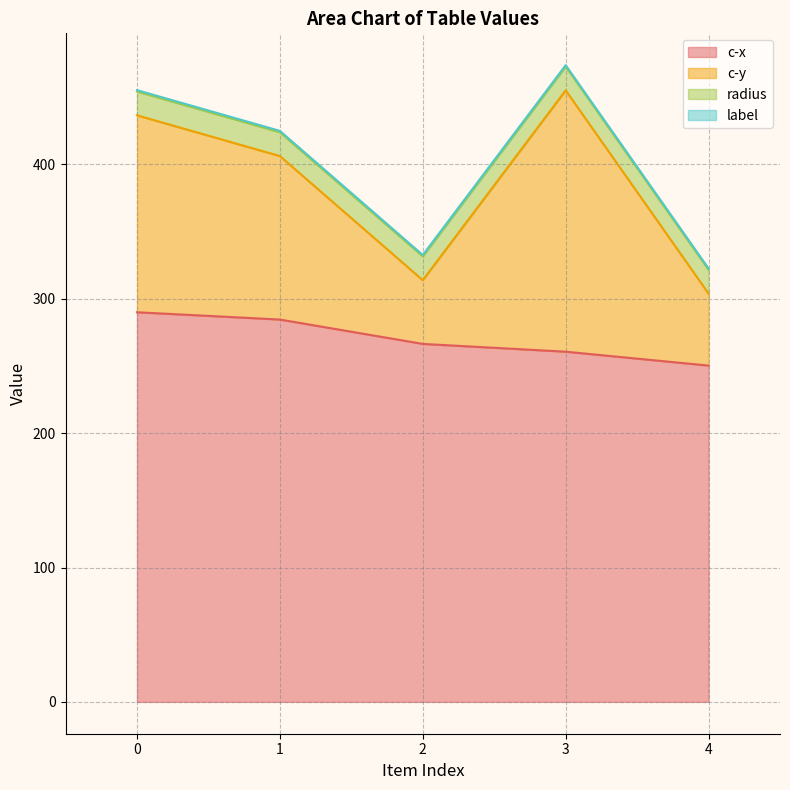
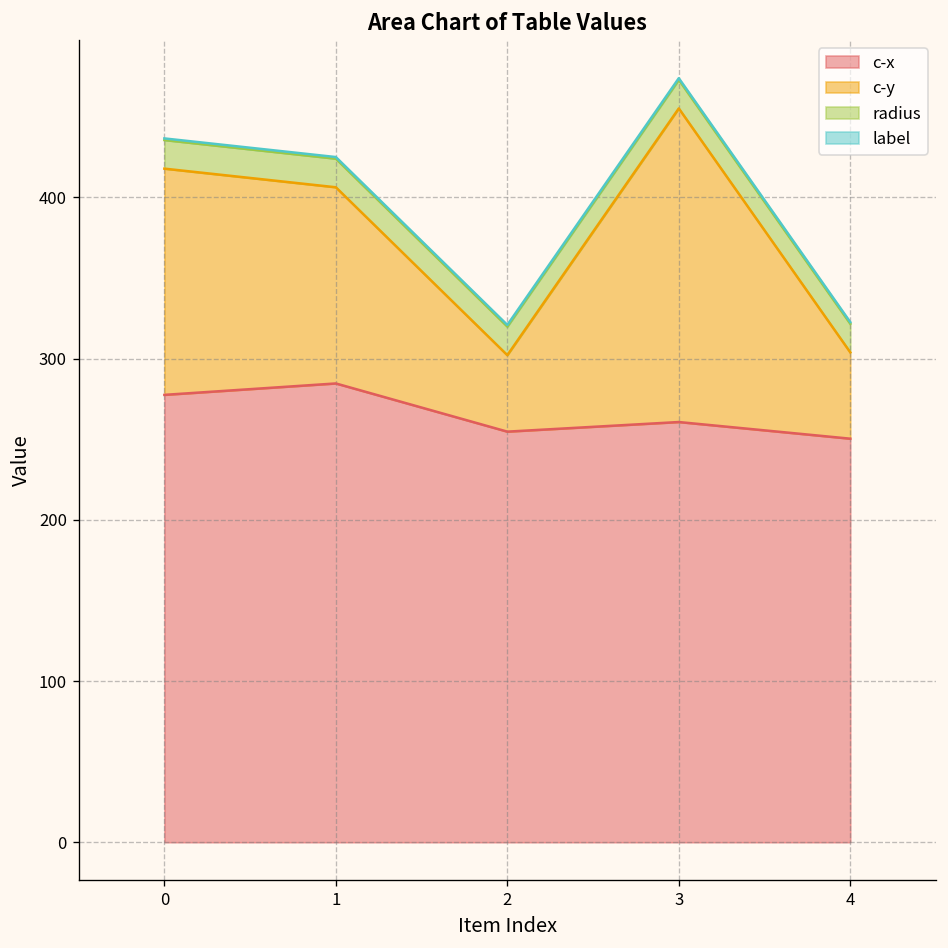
  {
    "c-x": {
-     "0": 290,
+     "0": 278,
      "1": 285,
-     "2": 266,
+     "2": 255,
      "3": 261,
      "4": 250
    },
    "c-y": {
-     "0": 147,
+     "0": 140,
      "1": 122,
      "2": 47,
      "3": 195,
      "4": 54
    }
  }
